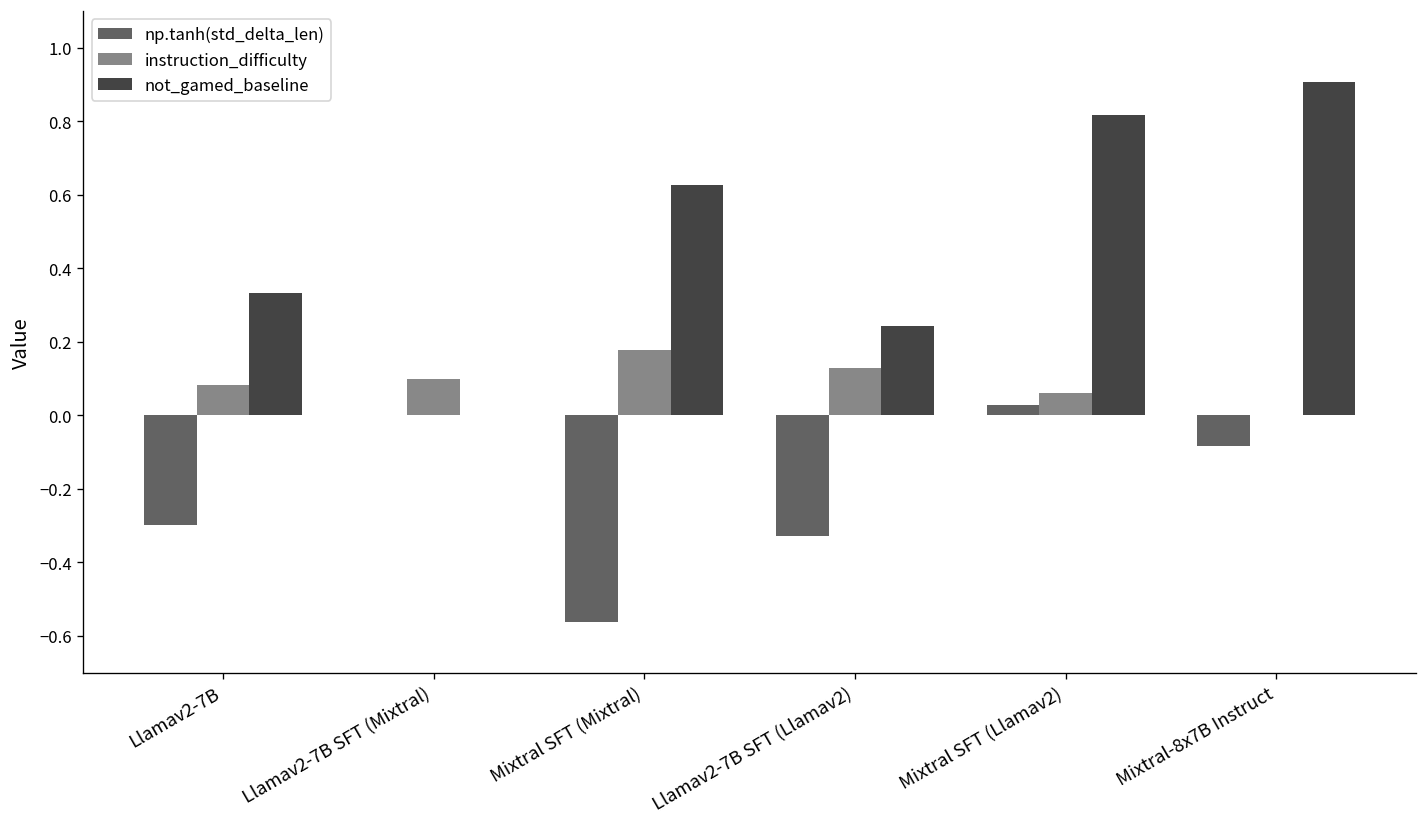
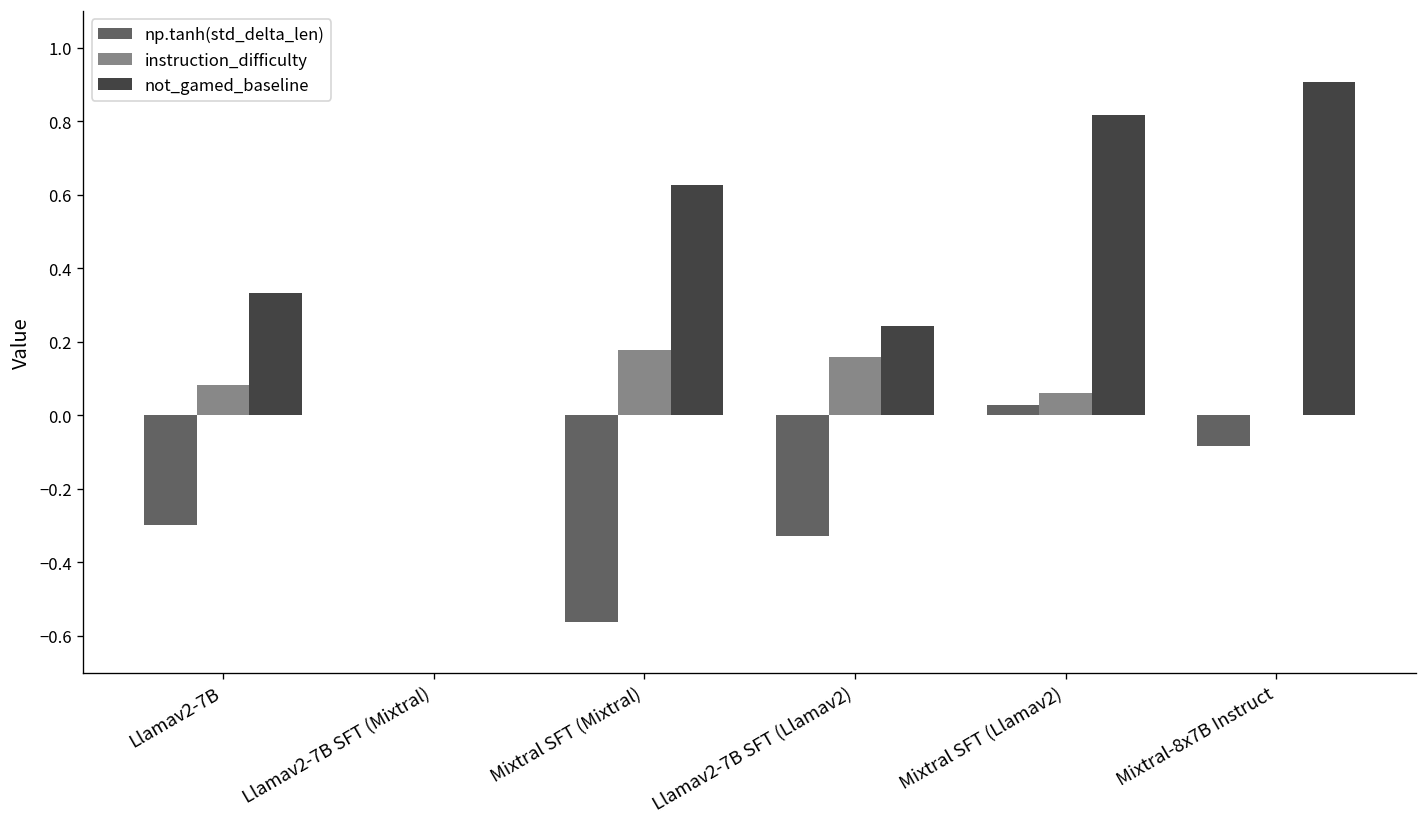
  {
    "instruction_difficulty": {
      "Llamav2-7B": 0.08,
-     "Llamav2-7B SFT (Mixtral)": 0.1,
+     "Llamav2-7B SFT (Mixtral)": 0.0,
      "Mixtral SFT (Mixtral)": 0.18,
-     "Llamav2-7B SFT (Llamav2)": 0.13,
+     "Llamav2-7B SFT (Llamav2)": 0.16,
      "Mixtral SFT (Llamav2)": 0.06,
      "Mixtral-8x7B Instruct": 0.00
    }
  }
